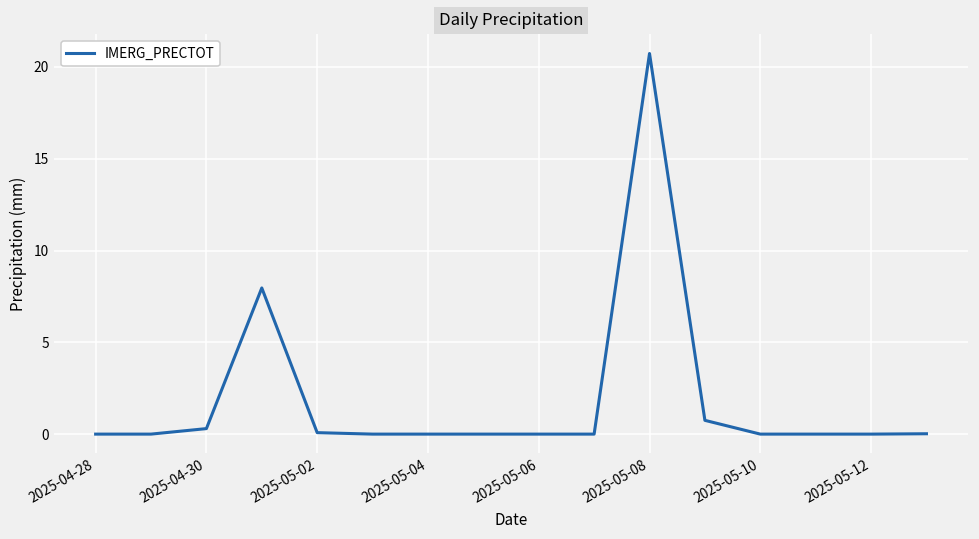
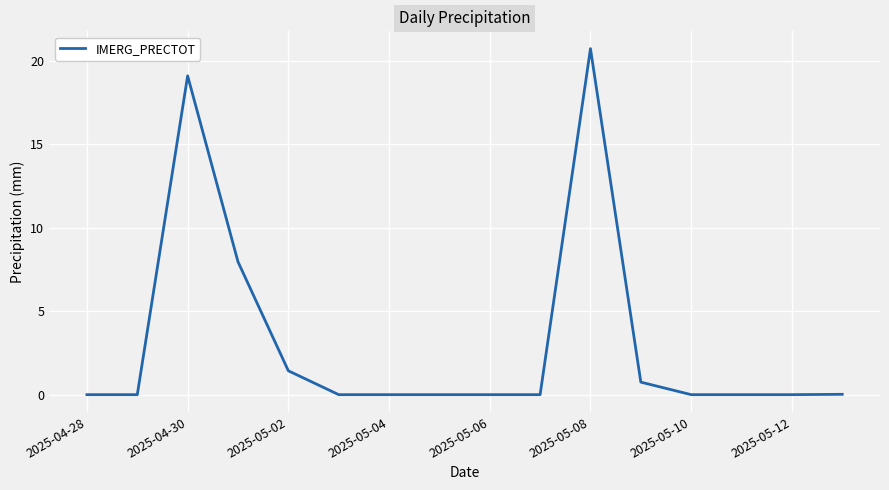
  {
    "2025-04-28": 0.0,
-   "2025-04-30": 0.3,
-   "2025-05-02": 0.1,
+   "2025-04-30": 19.1,
+   "2025-05-02": 1.4,
    "2025-05-04": 0.0,
    "2025-05-06": 0.0,
    "2025-05-08": 20.7,
    "2025-05-10": 0.0,
    "2025-05-12": 0.0
  }
